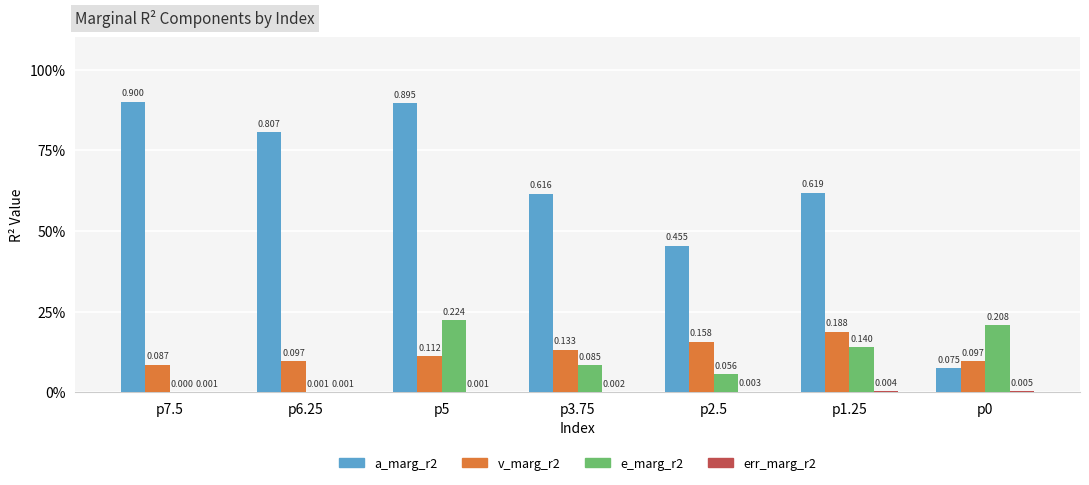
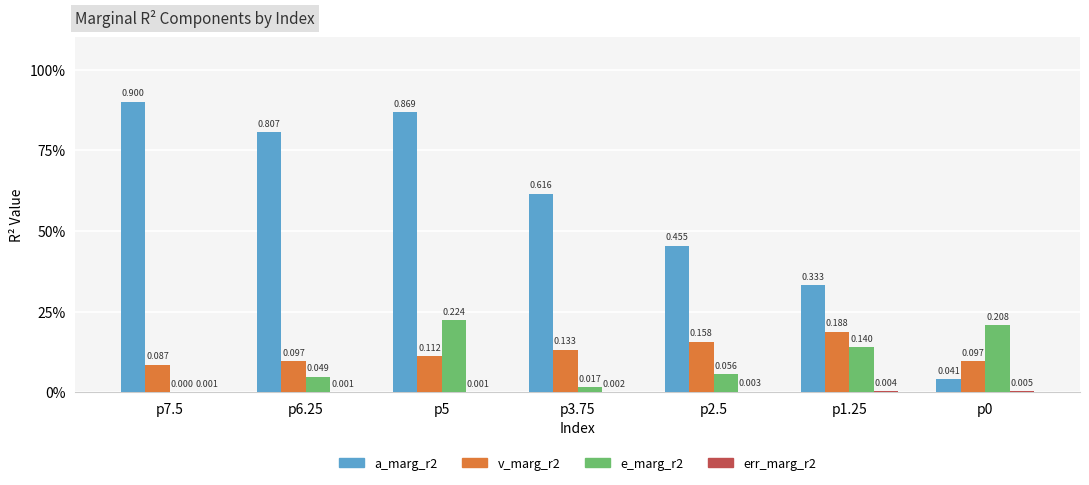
  {
    "a_marg_r2": {
      "p7.5": 0.900,
      "p6.25": 0.807,
-     "p5": 0.895,
+     "p5": 0.869,
      "p3.75": 0.616,
      "p2.5": 0.455,
-     "p1.25": 0.619,
-     "p0": 0.075
+     "p1.25": 0.333,
+     "p0": 0.041
    },
    "e_marg_r2": {
      "p7.5": 0.000,
-     "p6.25": 0.001,
+     "p6.25": 0.049,
      "p5": 0.224,
-     "p3.75": 0.085,
+     "p3.75": 0.017,
      "p2.5": 0.056,
      "p1.25": 0.140,
      "p0": 0.208
    }
  }
